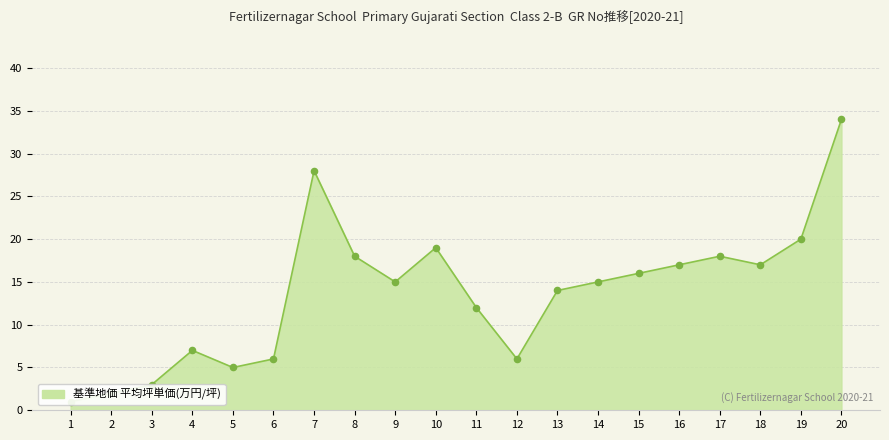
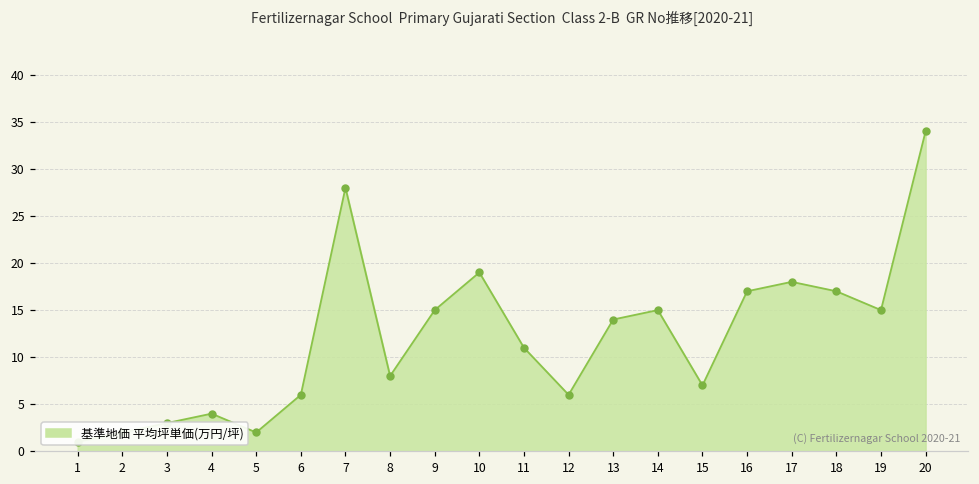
  {
-   "4": 7,
-   "5": 5,
+   "4": 4,
+   "5": 2,
    "6": 6,
    "7": 28,
-   "8": 18,
+   "8": 8,
    "9": 15,
    "10": 19,
-   "11": 12,
+   "11": 11,
    "12": 6,
    "13": 14,
    "14": 15,
-   "15": 16,
+   "15": 7,
    "16": 17,
    "17": 18,
    "18": 17,
-   "19": 20,
+   "19": 15,
    "20": 34
  }
